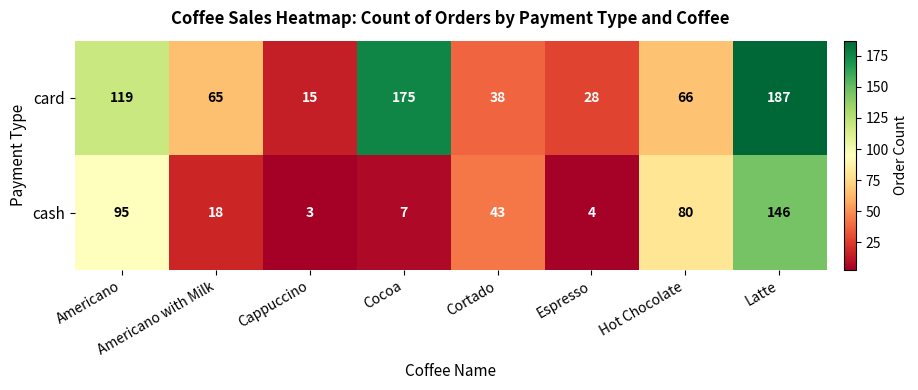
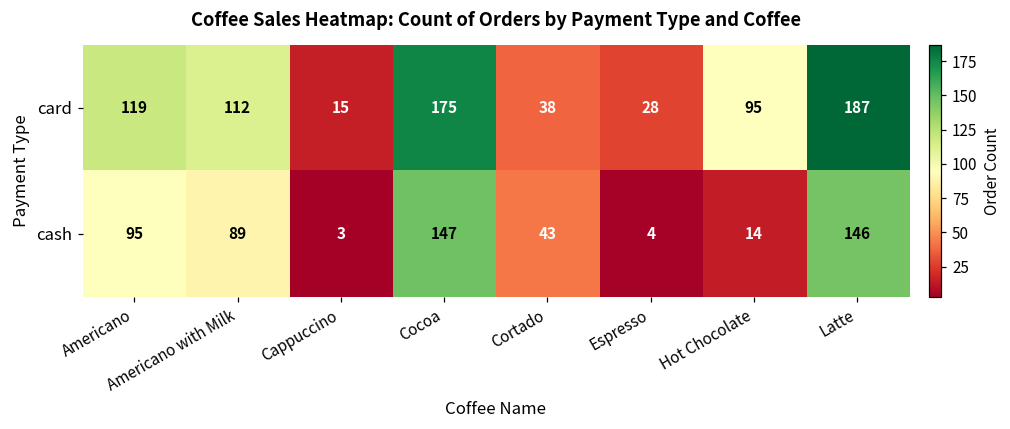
  {
    "card": {
      "Americano": 119,
-     "Americano with Milk": 65,
+     "Americano with Milk": 112,
      "Cappuccino": 15,
      "Cocoa": 175,
      "Cortado": 38,
      "Espresso": 28,
-     "Hot Chocolate": 66,
+     "Hot Chocolate": 95,
      "Latte": 187
    },
    "cash": {
      "Americano": 95,
-     "Americano with Milk": 18,
+     "Americano with Milk": 89,
      "Cappuccino": 3,
-     "Cocoa": 7,
+     "Cocoa": 147,
      "Cortado": 43,
      "Espresso": 4,
-     "Hot Chocolate": 80,
+     "Hot Chocolate": 14,
      "Latte": 146
    }
  }
